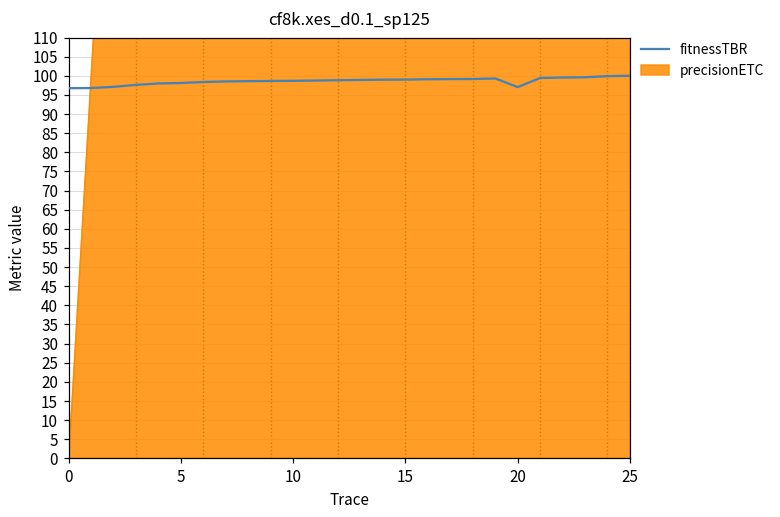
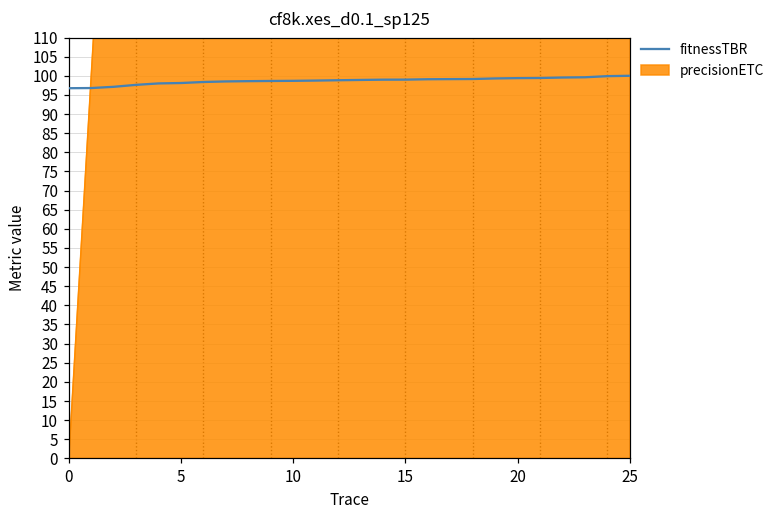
  {
    "fitnessTBR": {
      "0": 97,
      "5": 98,
      "10": 99,
      "15": 99,
-     "20": 97,
+     "20": 99,
      "25": 100
    },
    "precisionETC": {
      "0": 0
    }
  }
